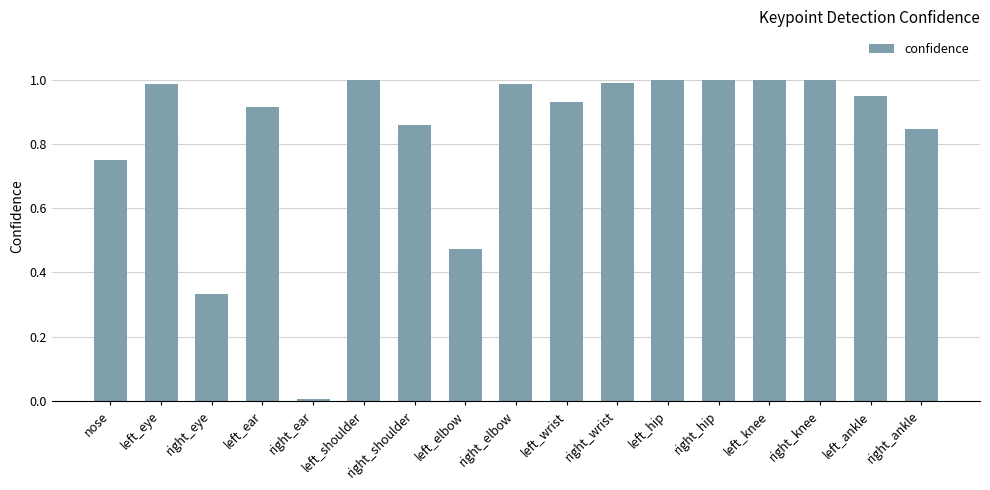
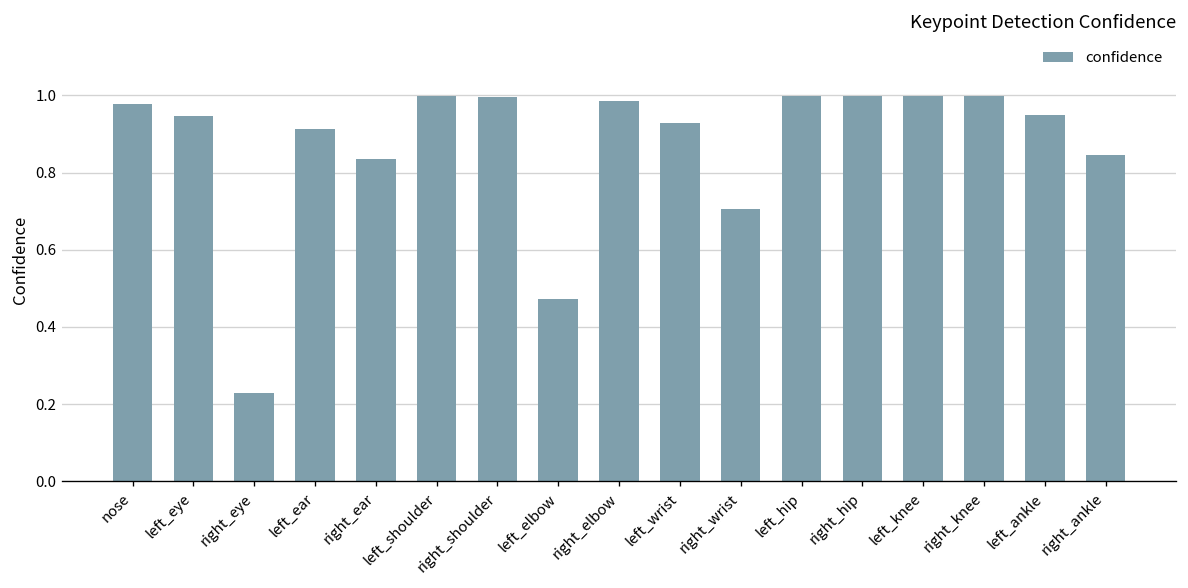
  {
-   "nose": 0.75,
-   "left_eye": 0.99,
-   "right_eye": 0.33,
+   "nose": 0.98,
+   "left_eye": 0.95,
+   "right_eye": 0.23,
    "left_ear": 0.91,
-   "right_ear": 0.01,
+   "right_ear": 0.84,
    "left_shoulder": 1.00,
-   "right_shoulder": 0.86,
+   "right_shoulder": 1.00,
    "left_elbow": 0.47,
    "right_elbow": 0.99,
    "left_wrist": 0.93,
-   "right_wrist": 0.99,
+   "right_wrist": 0.71,
    "left_hip": 1.00,
    "right_hip": 1.00,
    "left_knee": 1.00,
    "right_knee": 1.00,
    "left_ankle": 0.95,
    "right_ankle": 0.85
  }
